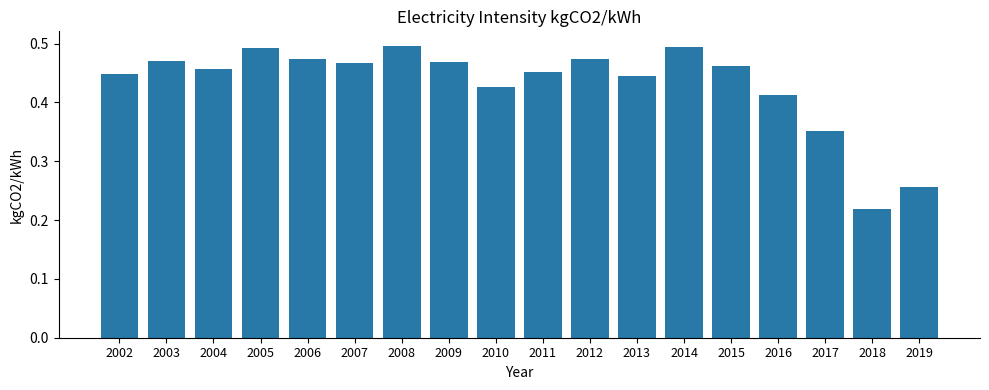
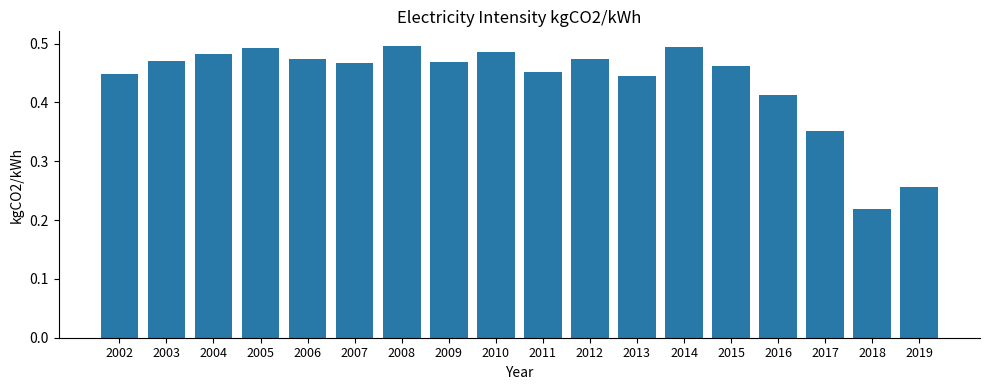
  {
    "2002": 0.45,
    "2003": 0.47,
-   "2004": 0.46,
+   "2004": 0.48,
    "2005": 0.49,
    "2006": 0.47,
    "2007": 0.47,
    "2008": 0.50,
    "2009": 0.47,
-   "2010": 0.43,
+   "2010": 0.49,
    "2011": 0.45,
    "2012": 0.47,
    "2013": 0.45,
    "2014": 0.49,
    "2015": 0.46,
    "2016": 0.41,
    "2017": 0.35,
    "2018": 0.22,
    "2019": 0.26
  }
